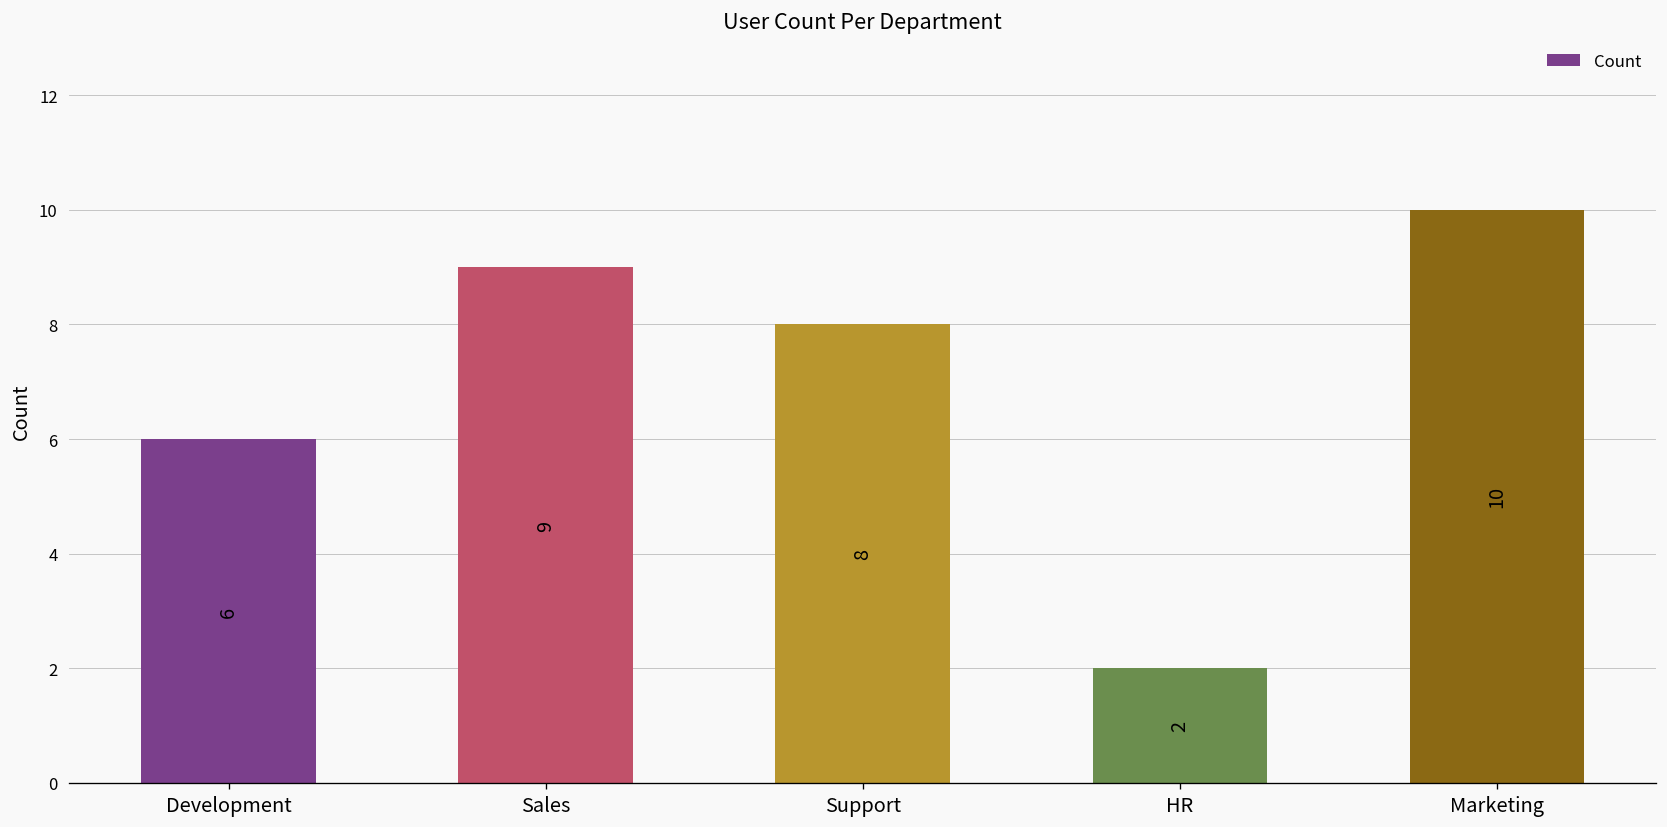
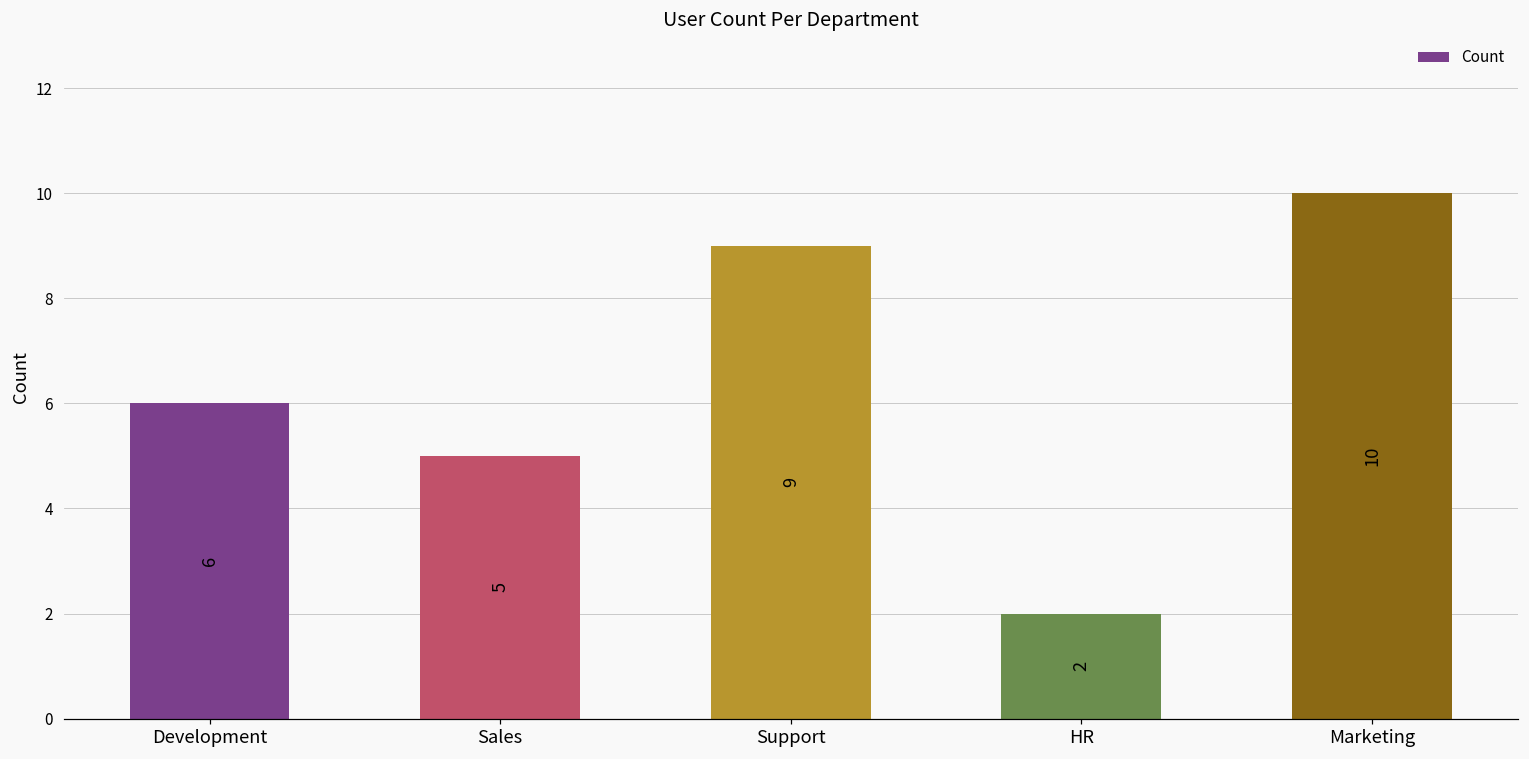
  {
    "Development": 6,
-   "Sales": 9,
-   "Support": 8,
+   "Sales": 5,
+   "Support": 9,
    "HR": 2,
    "Marketing": 10
  }
